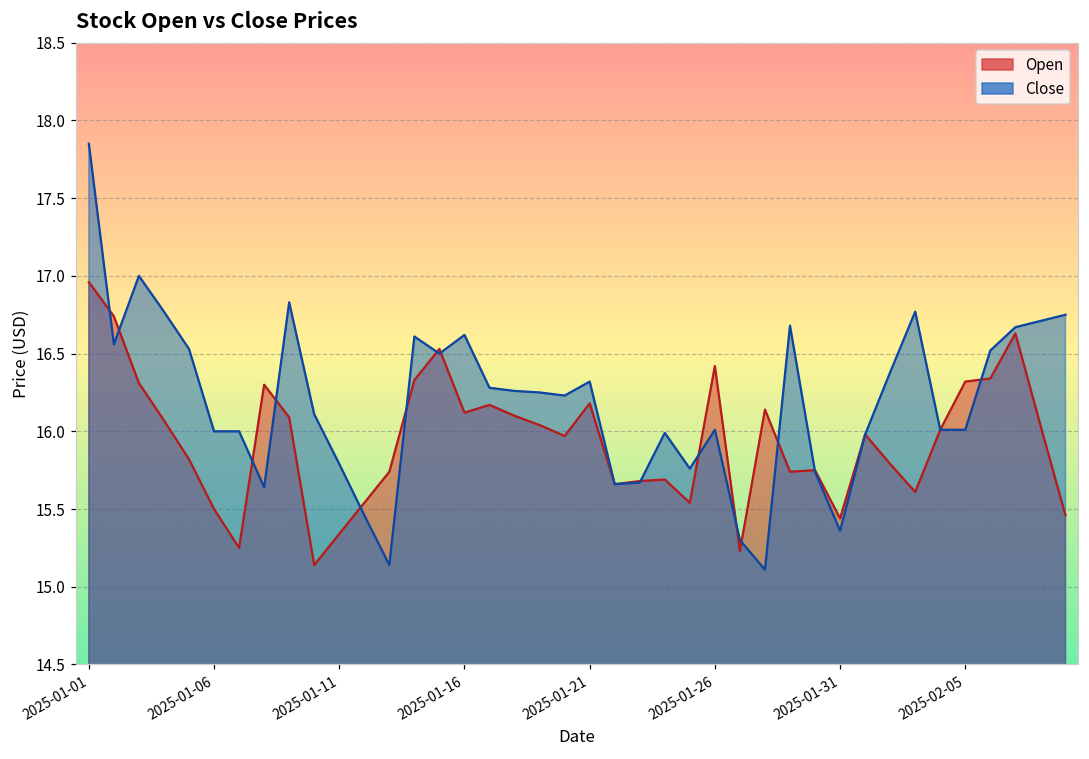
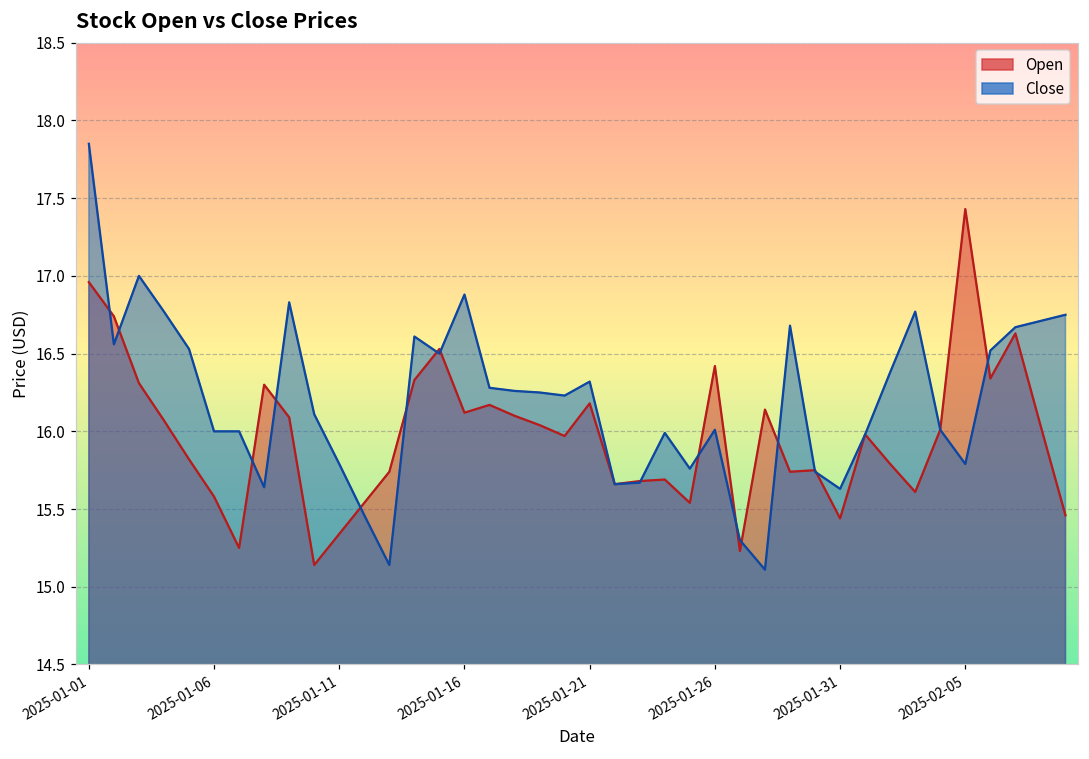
  {
    "Open": {
      "2025-01-01": 16.96,
-     "2025-01-06": 15.50,
+     "2025-01-06": 15.58,
      "2025-01-11": 15.34,
      "2025-01-16": 16.12,
      "2025-01-21": 16.18,
      "2025-01-26": 16.42,
      "2025-01-31": 15.44,
-     "2025-02-05": 16.32
+     "2025-02-05": 17.43
    },
    "Close": {
      "2025-01-01": 17.85,
      "2025-01-06": 16.00,
      "2025-01-11": 15.79,
-     "2025-01-16": 16.62,
+     "2025-01-16": 16.88,
      "2025-01-21": 16.32,
      "2025-01-26": 16.01,
-     "2025-01-31": 15.36,
-     "2025-02-05": 16.01
+     "2025-01-31": 15.63,
+     "2025-02-05": 15.79
    }
  }
